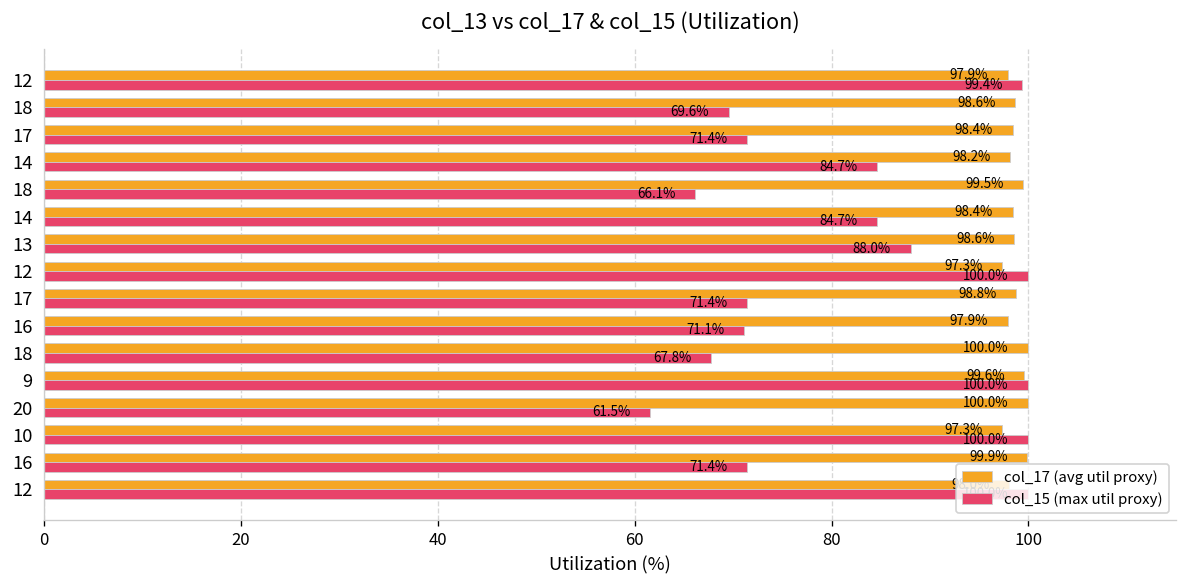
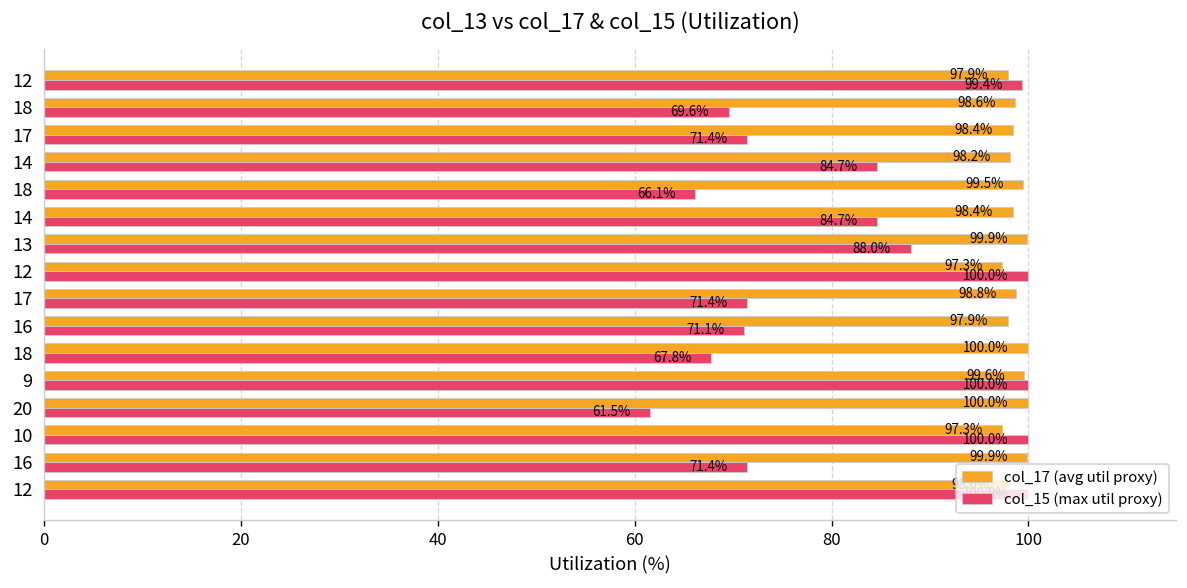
  {
    "col_17 (avg util proxy)": {
-     "13": "98.6%",
+     "13": "99.9%",
      "20": "100.0%",
      "10": "97.3%"
    },
    "col_15 (max util proxy)": {
      "13": "88.0%",
      "20": "61.5%",
      "10": "100.0%"
    }
  }
